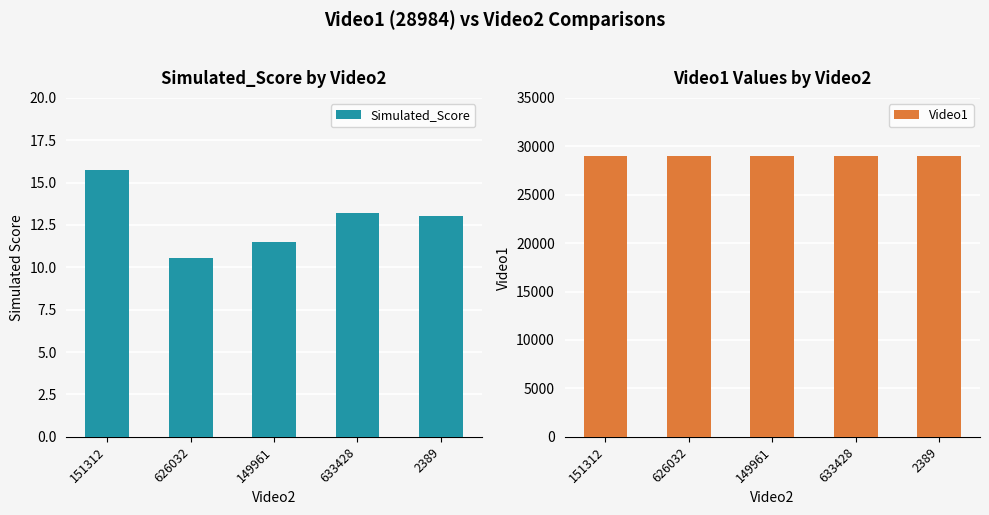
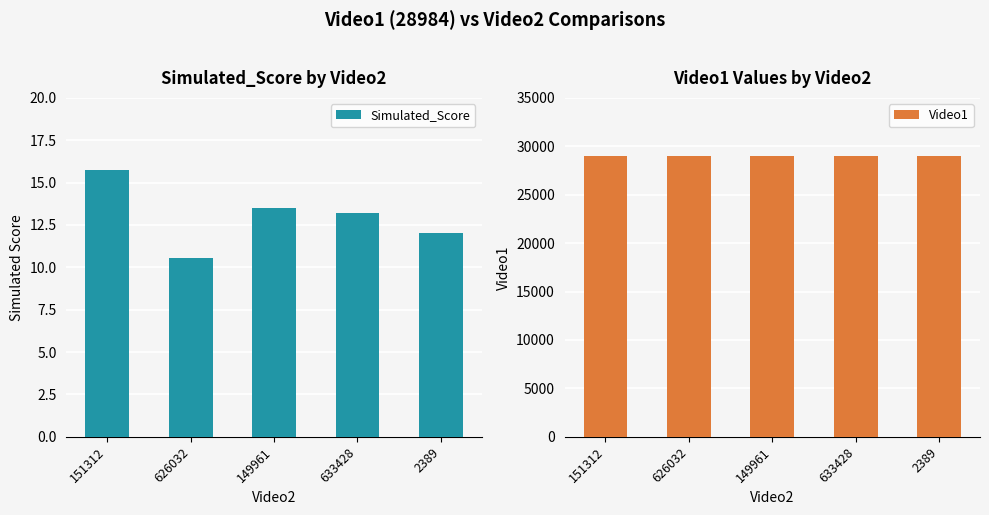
  {
    "Simulated_Score by Video2": {
      "151312": 15.8,
      "626032": 10.5,
-     "149961": 11.5,
+     "149961": 13.5,
      "633428": 13.2,
-     "2389": 13.0
+     "2389": 12.0
    },
    "Video1 Values by Video2": {
      "151312": 29000,
      "626032": 29000,
      "149961": 29000,
      "633428": 29000,
      "2389": 29000
    }
  }
